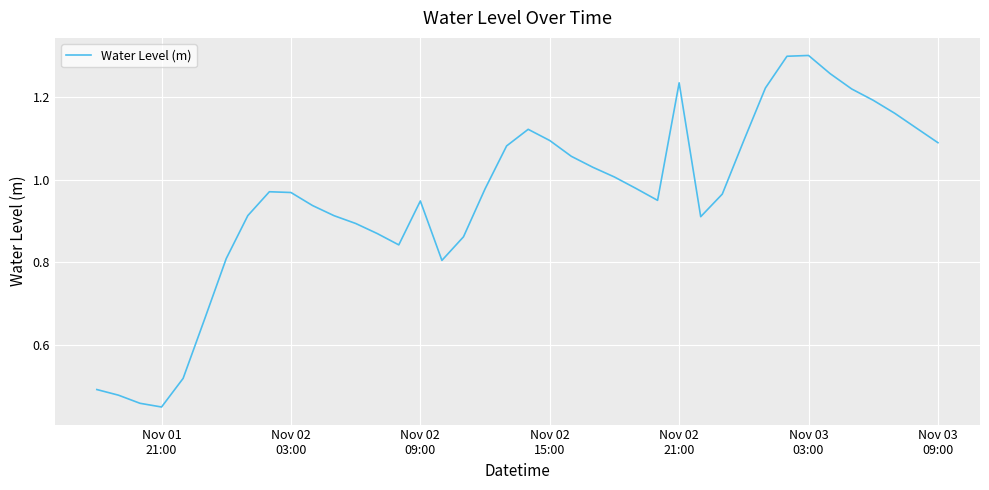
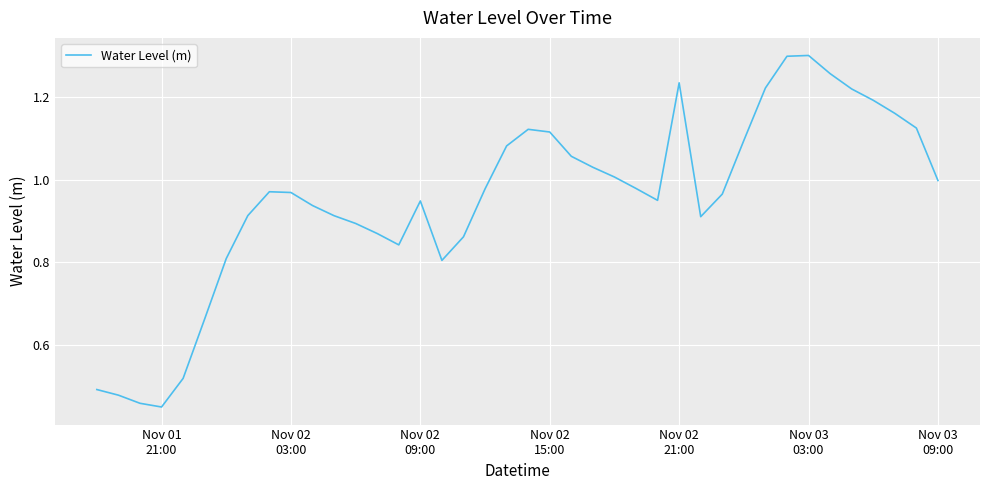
  {
    "Nov 01 21:00": 0.45,
    "Nov 02 03:00": 0.97,
    "Nov 02 09:00": 0.95,
-   "Nov 02 15:00": 1.10,
+   "Nov 02 15:00": 1.12,
    "Nov 02 21:00": 1.23,
    "Nov 03 03:00": 1.30,
-   "Nov 03 09:00": 1.09
+   "Nov 03 09:00": 1.00
  }
